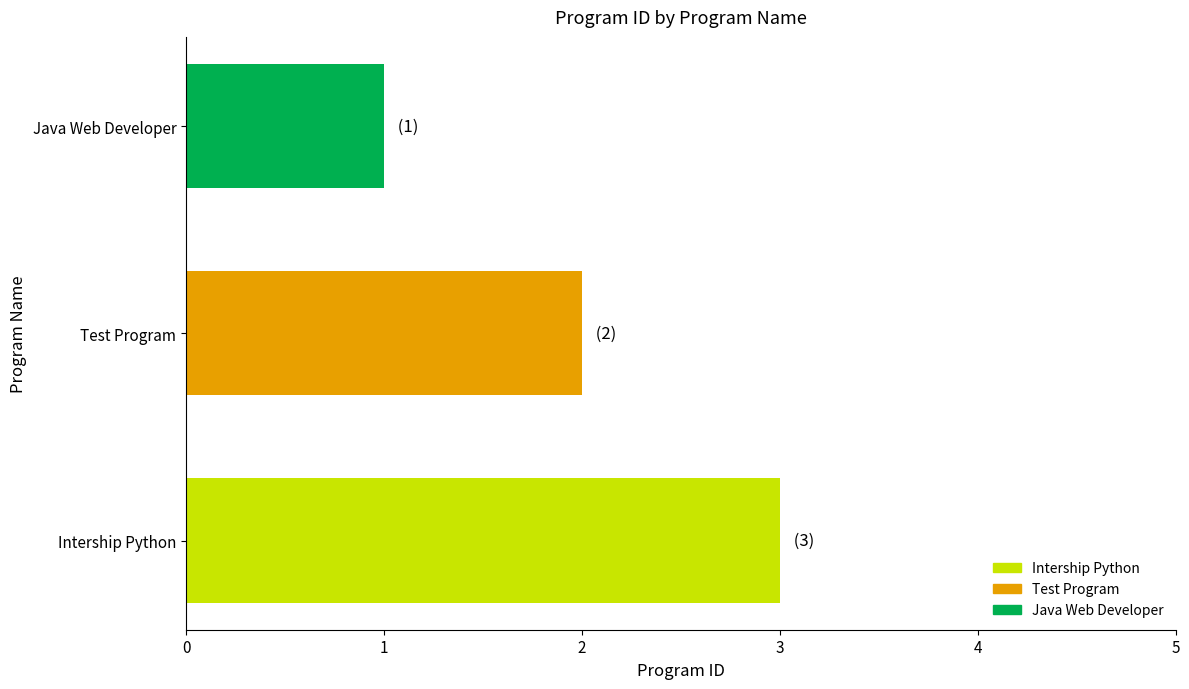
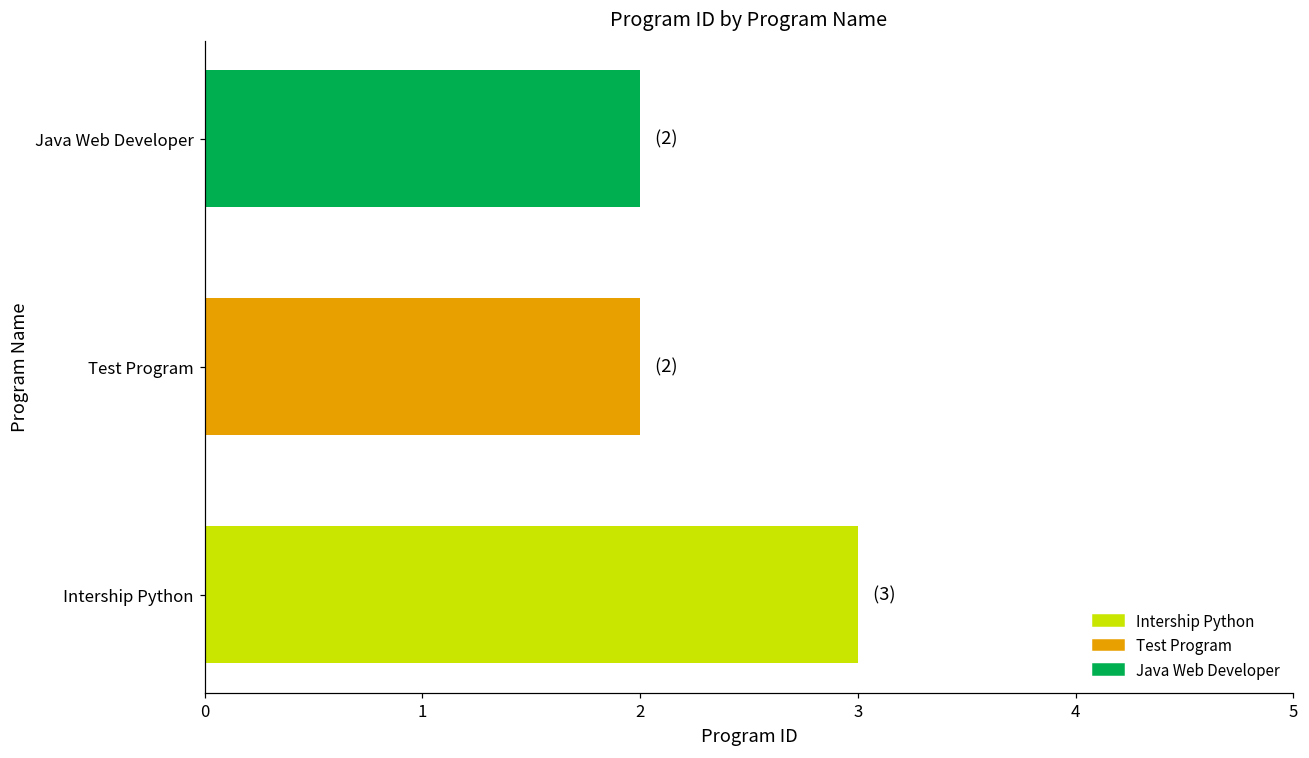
  {
-   "Java Web Developer": "(1)",
+   "Java Web Developer": "(2)",
    "Test Program": "(2)",
    "Intership Python": "(3)"
  }
